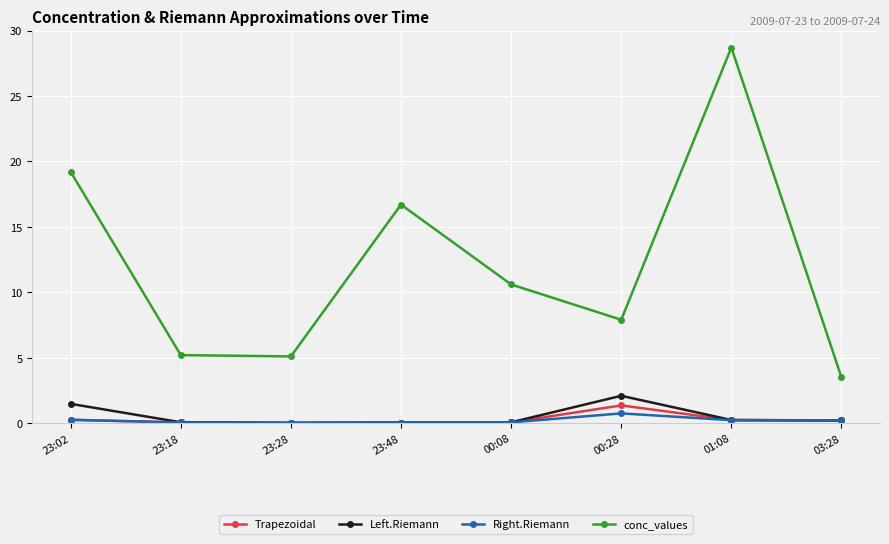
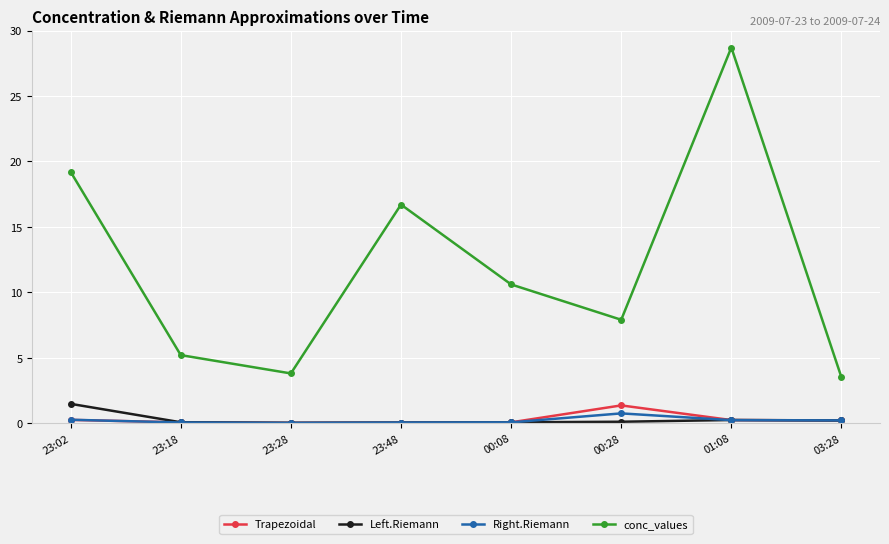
  {
    "Trapezoidal": {
      "00:28": 1.4
    },
    "Left.Riemann": {
      "23:02": 1.5,
-     "00:28": 2.1
+     "00:28": 0.1
    },
    "Right.Riemann": {
      "00:28": 0.7
    },
    "conc_values": {
      "23:02": 19.2,
      "23:18": 5.2,
-     "23:28": 5.1,
+     "23:28": 3.8,
      "23:48": 16.7,
      "00:08": 10.6,
      "00:28": 7.9,
      "01:08": 28.7,
      "03:28": 3.5
    }
  }
